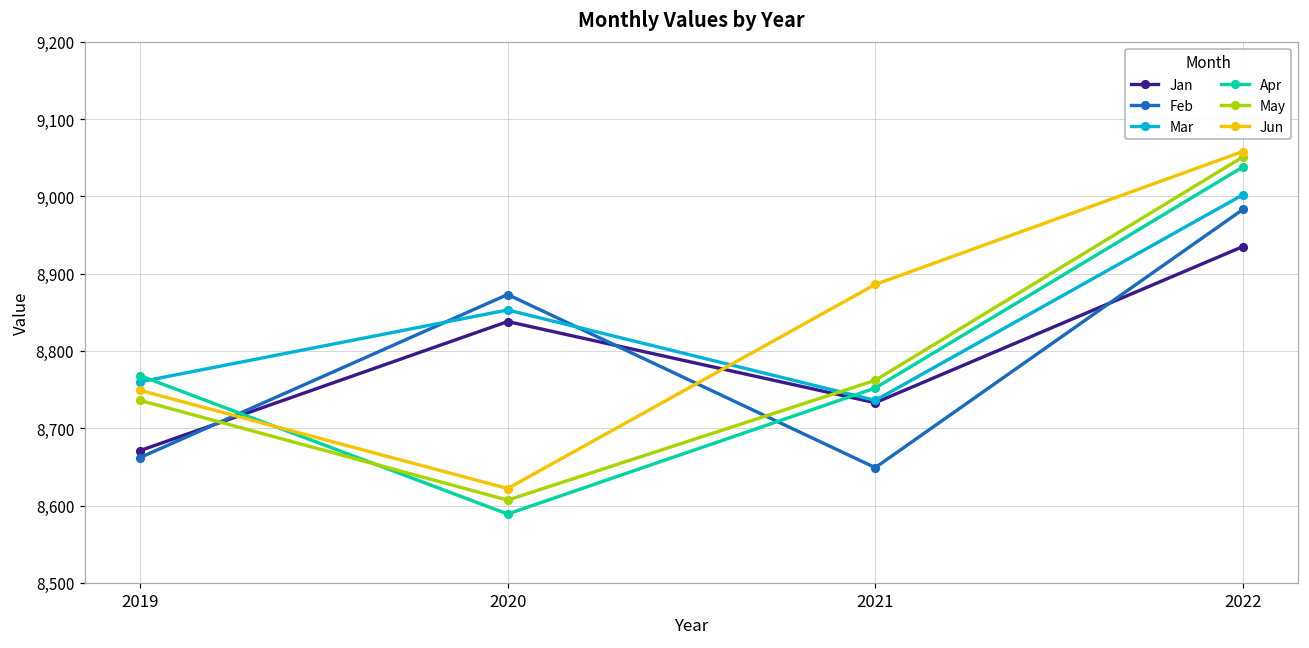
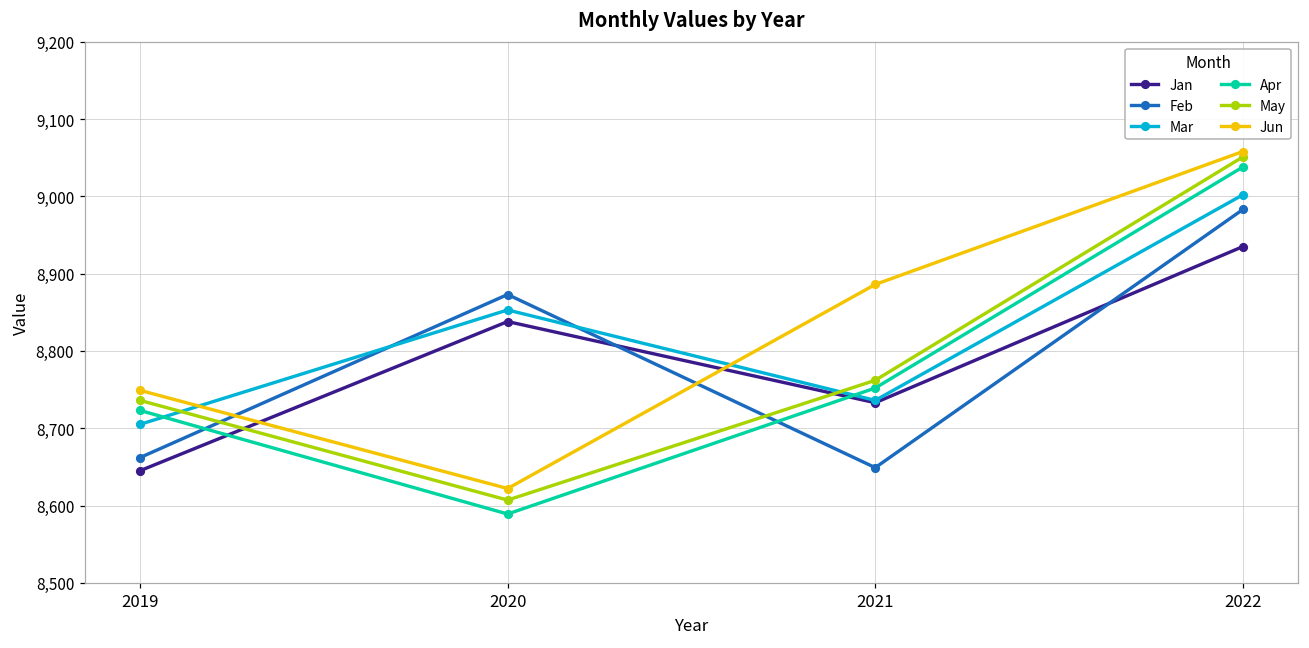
  {
    "Jan": {
-     "2019": "8,670",
+     "2019": "8,650",
      "2020": "8,840",
      "2022": "8,940"
    },
    "Feb": {
      "2019": "8,660",
      "2020": "8,870",
      "2021": "8,650",
      "2022": "8,980"
    },
    "Mar": {
-     "2019": "8,760",
+     "2019": "8,710",
      "2020": "8,850",
      "2022": "9,000"
    },
    "Apr": {
-     "2019": "8,770",
+     "2019": "8,720",
      "2020": "8,590",
      "2021": "8,750",
      "2022": "9,040"
    },
    "May": {
      "2019": "8,740",
      "2020": "8,610",
      "2021": "8,760",
      "2022": "9,050"
    },
    "Jun": {
      "2019": "8,750",
      "2020": "8,620",
      "2021": "8,890",
      "2022": "9,060"
    }
  }
